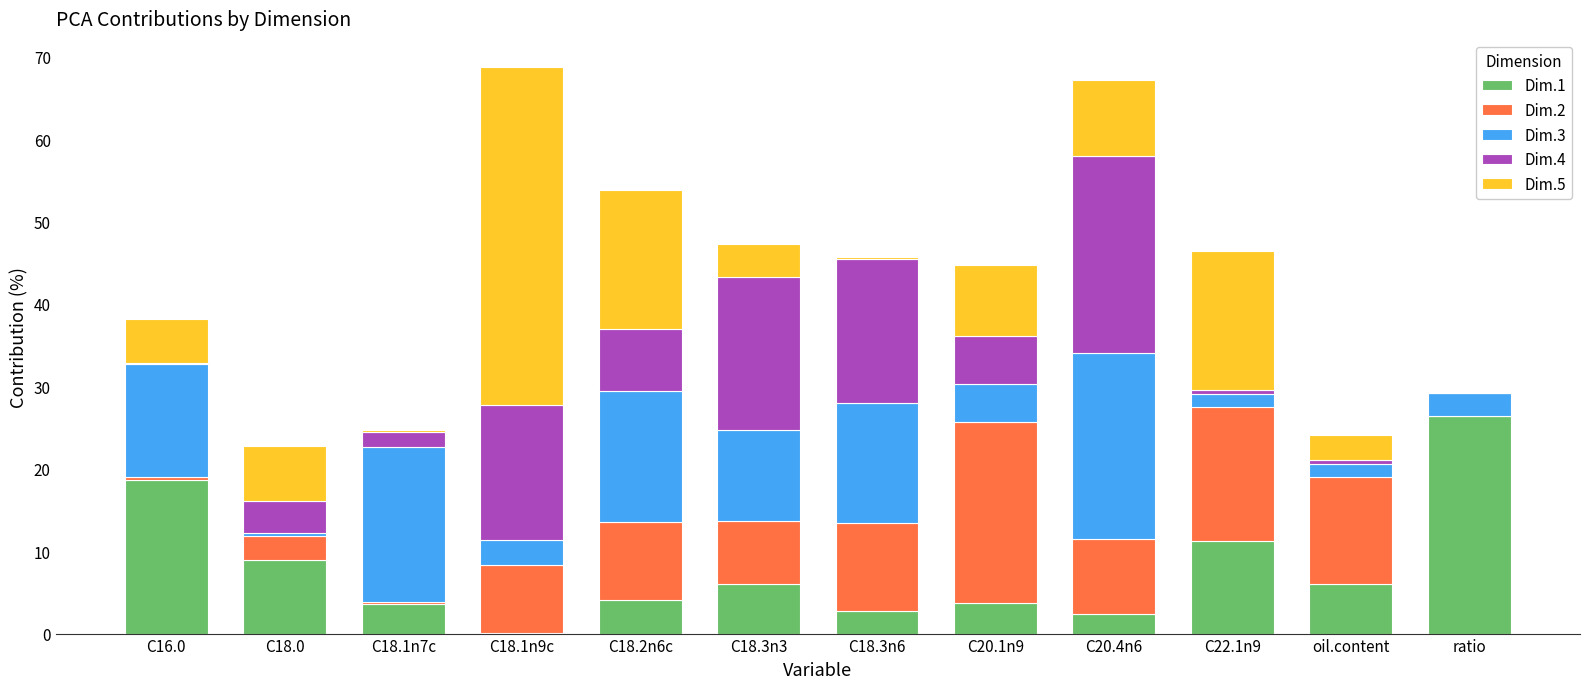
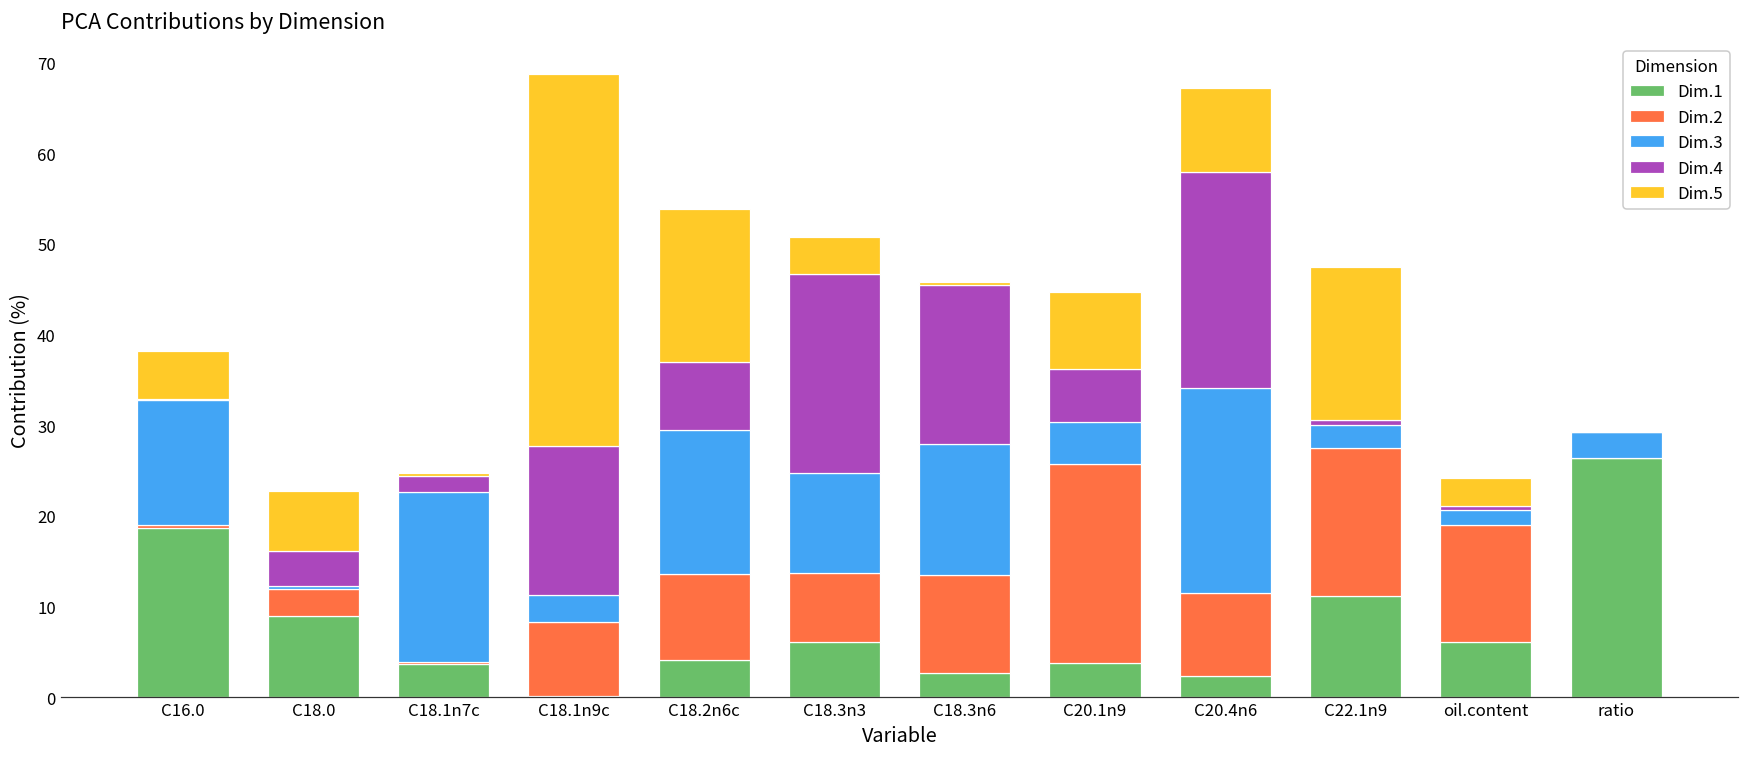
  {
    "Dim.1": {
      "C16.0": 19,
      "C18.0": 9,
      "C18.1n7c": 4,
      "C18.2n6c": 4,
      "C18.3n3": 6,
      "C18.3n6": 3,
      "C20.1n9": 4,
      "C20.4n6": 2,
      "C22.1n9": 11,
      "oil.content": 6,
      "ratio": 26
    },
    "Dim.2": {
      "C16.0": 0,
      "C18.0": 3,
      "C18.1n9c": 8,
      "C18.2n6c": 9,
      "C18.3n3": 8,
      "C18.3n6": 11,
      "C20.1n9": 22,
      "C20.4n6": 9,
      "C22.1n9": 16,
      "oil.content": 13
    },
    "Dim.3": {
      "C16.0": 14,
      "C18.0": 0,
      "C18.1n7c": 19,
      "C18.1n9c": 3,
      "C18.2n6c": 16,
      "C18.3n3": 11,
      "C18.3n6": 14,
      "C20.1n9": 5,
      "C20.4n6": 23,
-     "C22.1n9": 2,
+     "C22.1n9": 3,
      "oil.content": 2,
      "ratio": 3
    },
    "Dim.4": {
      "C18.0": 4,
      "C18.1n7c": 2,
      "C18.1n9c": 16,
      "C18.2n6c": 8,
-     "C18.3n3": 19,
+     "C18.3n3": 22,
      "C18.3n6": 17,
      "C20.1n9": 6,
      "C20.4n6": 24,
      "C22.1n9": 1,
      "oil.content": 0
    },
    "Dim.5": {
      "C16.0": 5,
      "C18.0": 7,
      "C18.1n9c": 41,
      "C18.2n6c": 17,
      "C18.3n3": 4,
      "C18.3n6": 0,
      "C20.1n9": 9,
      "C20.4n6": 9,
      "C22.1n9": 17,
      "oil.content": 3
    }
  }
